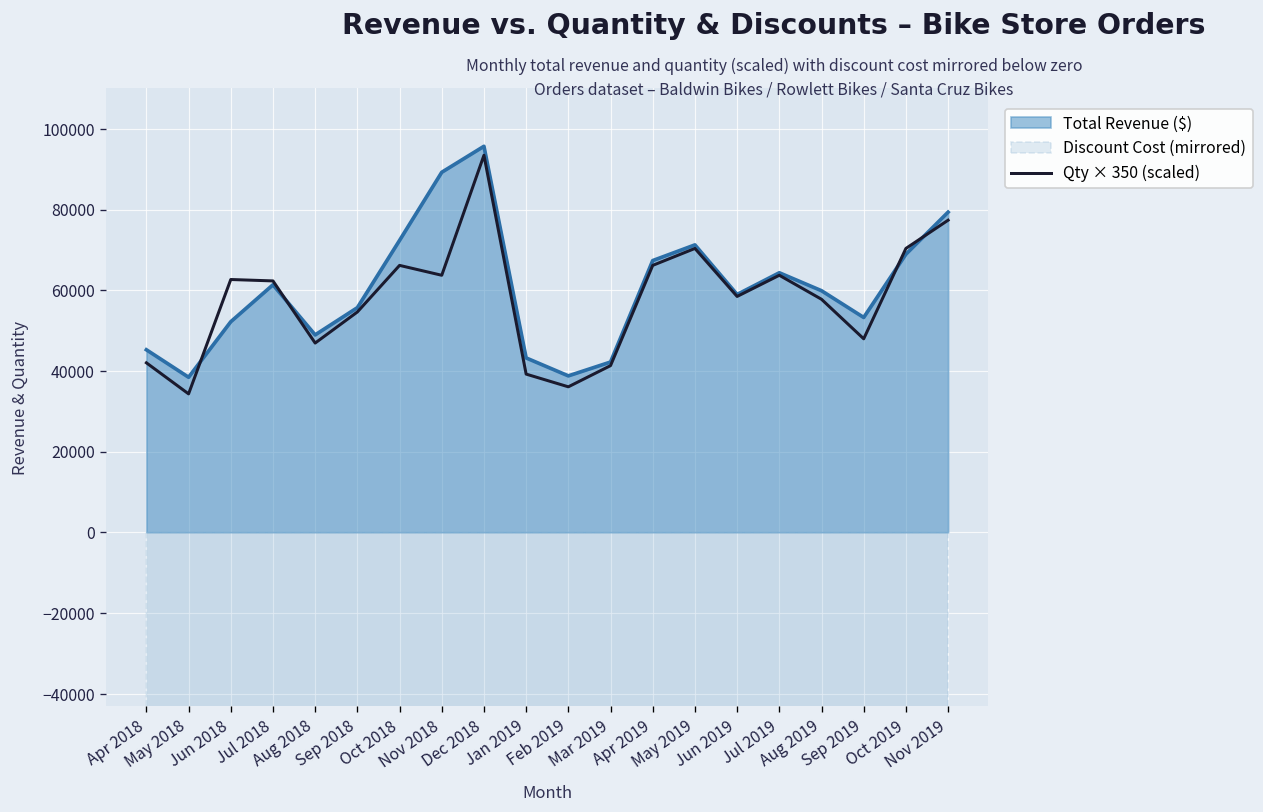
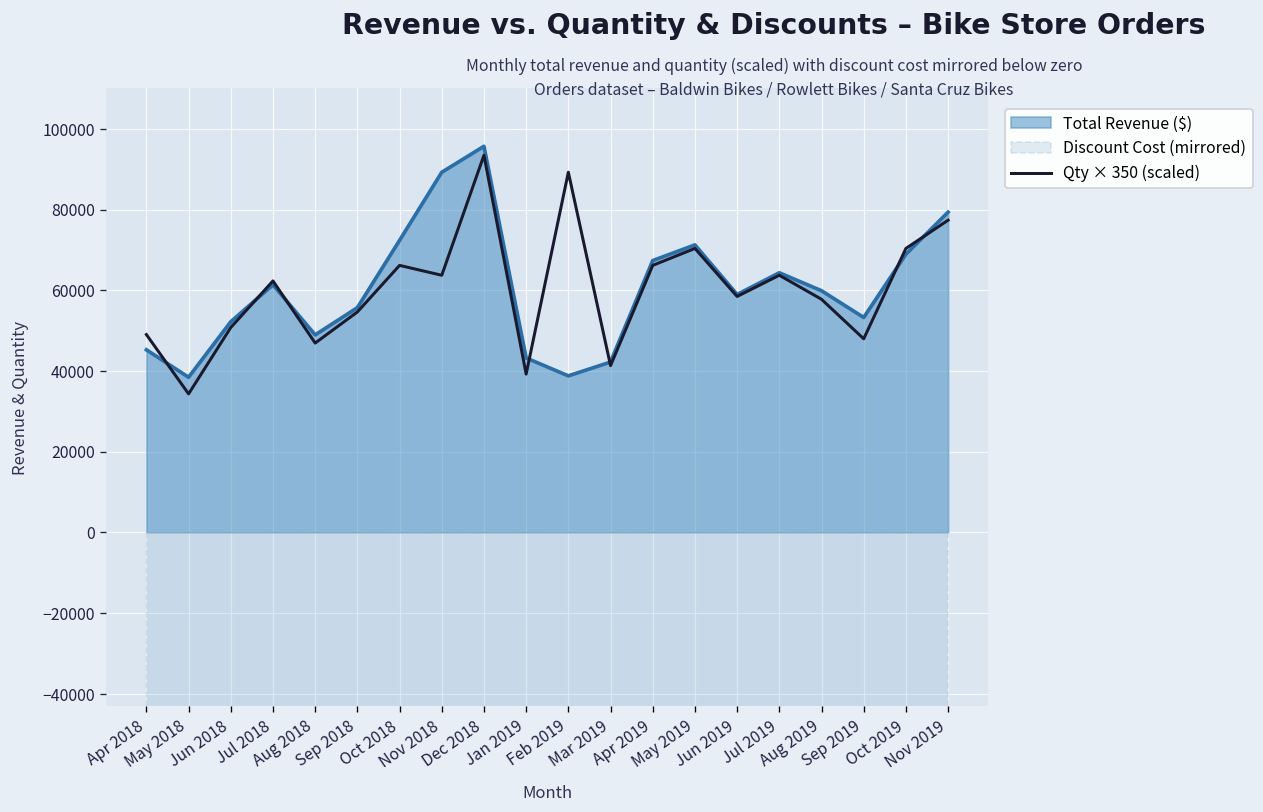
  {
    "Qty × 350 (scaled)": {
-     "Apr 2018": 42000,
+     "Apr 2018": 49000,
      "May 2018": 34000,
-     "Jun 2018": 63000,
+     "Jun 2018": 51000,
      "Jul 2018": 62000,
      "Aug 2018": 47000,
      "Sep 2018": 55000,
      "Oct 2018": 66000,
      "Nov 2018": 64000,
      "Dec 2018": 93000,
      "Jan 2019": 39000,
-     "Feb 2019": 36000,
+     "Feb 2019": 89000,
      "Mar 2019": 41000,
      "Apr 2019": 66000,
      "May 2019": 70000,
      "Aug 2019": 58000,
      "Sep 2019": 48000,
      "Oct 2019": 70000,
      "Nov 2019": 77000
    }
  }
